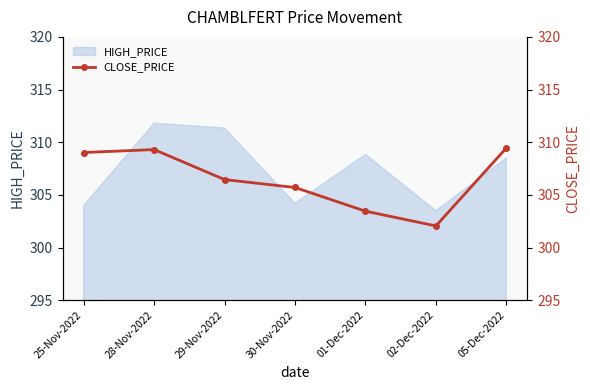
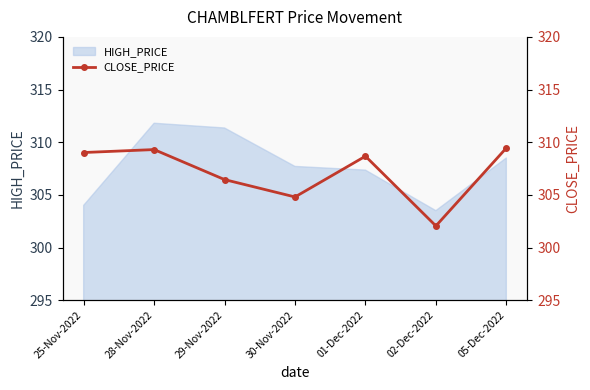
  {
    "HIGH_PRICE": {
      "25-Nov-2022": 304.0,
      "28-Nov-2022": 311.8,
      "29-Nov-2022": 311.4,
-     "30-Nov-2022": 304.2,
-     "01-Dec-2022": 308.8,
+     "30-Nov-2022": 307.7,
+     "01-Dec-2022": 307.4,
      "02-Dec-2022": 303.5,
      "05-Dec-2022": 308.5
    },
    "CLOSE_PRICE": {
      "25-Nov-2022": 309.0,
      "28-Nov-2022": 309.3,
      "29-Nov-2022": 306.5,
-     "30-Nov-2022": 305.7,
-     "01-Dec-2022": 303.5,
+     "30-Nov-2022": 304.8,
+     "01-Dec-2022": 308.7,
      "02-Dec-2022": 302.1,
      "05-Dec-2022": 309.5
    }
  }
